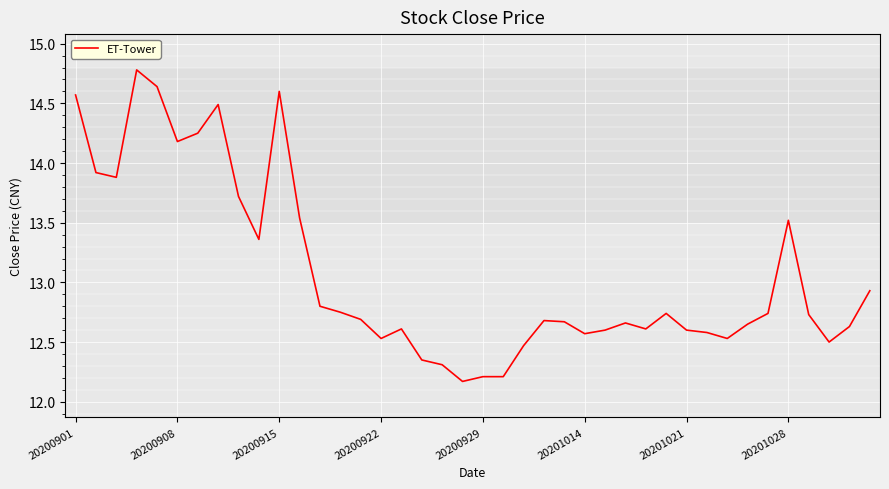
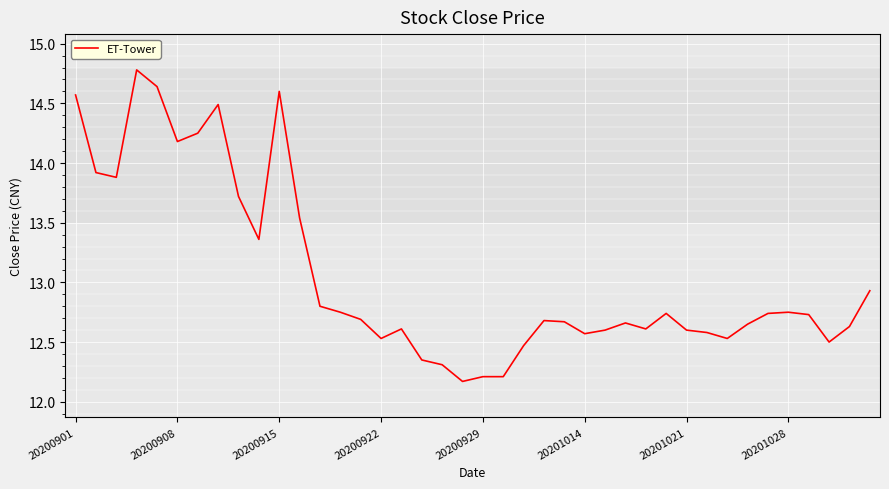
  {
    "20200901": 14.57,
    "20200908": 14.18,
    "20200915": 14.60,
    "20200922": 12.53,
    "20200929": 12.21,
    "20201014": 12.57,
    "20201021": 12.60,
-   "20201028": 13.52
+   "20201028": 12.75
  }
